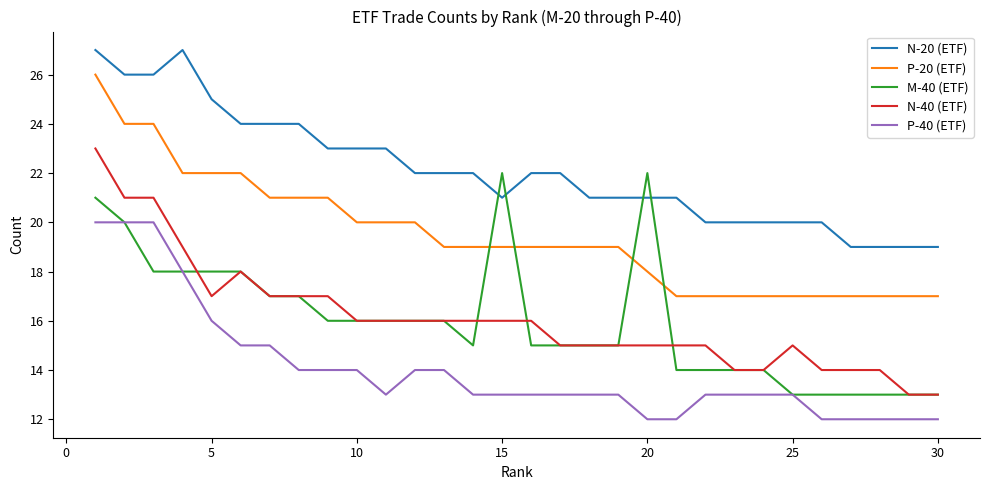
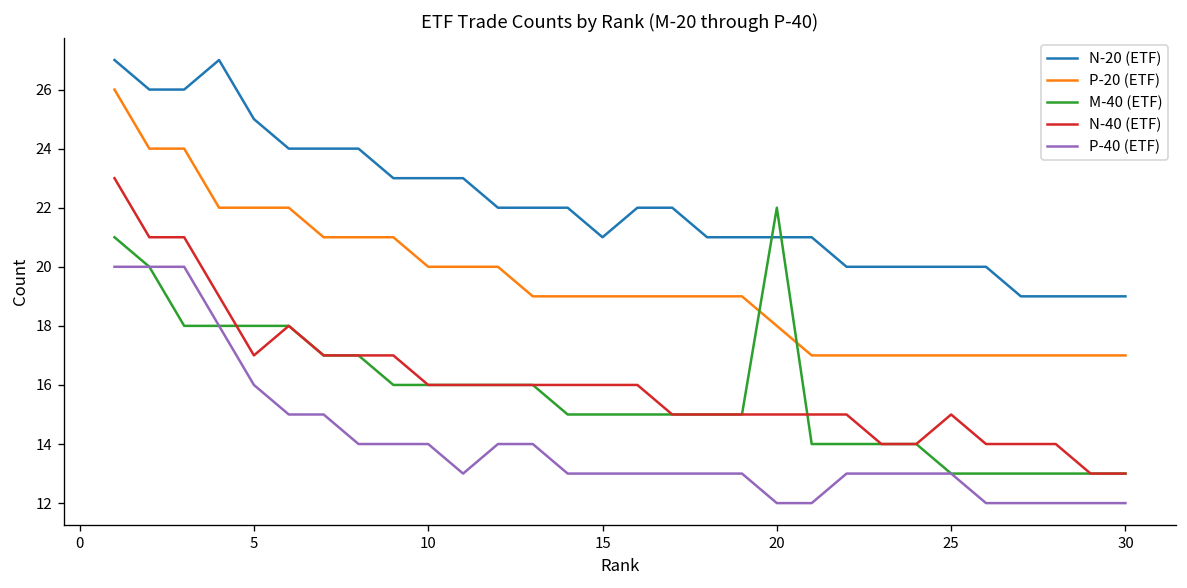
  {
    "N-20 (ETF)": {
      "5": 25,
      "10": 23,
      "15": 21,
      "20": 21,
      "25": 20,
      "30": 19
    },
    "P-20 (ETF)": {
      "5": 22,
      "10": 20,
      "15": 19,
      "20": 18,
      "25": 17,
      "30": 17
    },
    "M-40 (ETF)": {
      "5": 18,
-     "15": 22,
+     "15": 15,
      "20": 22
    },
    "N-40 (ETF)": {
      "5": 17,
      "15": 16,
      "20": 15,
      "25": 15
    },
    "P-40 (ETF)": {
      "5": 16,
      "10": 14,
      "15": 13,
      "20": 12,
      "30": 12
    }
  }
